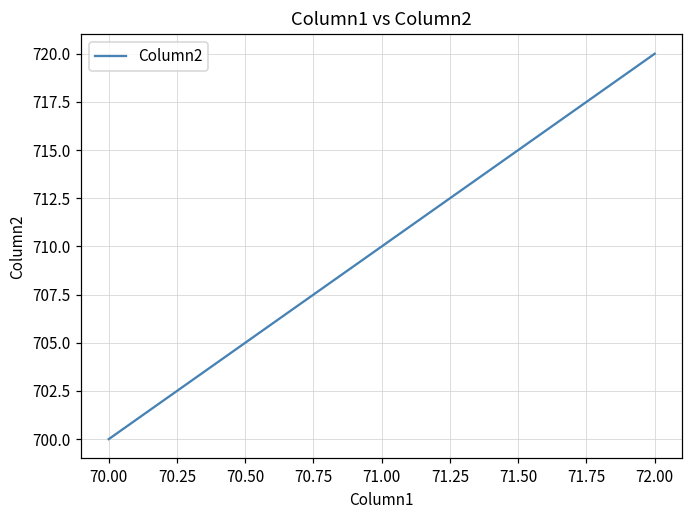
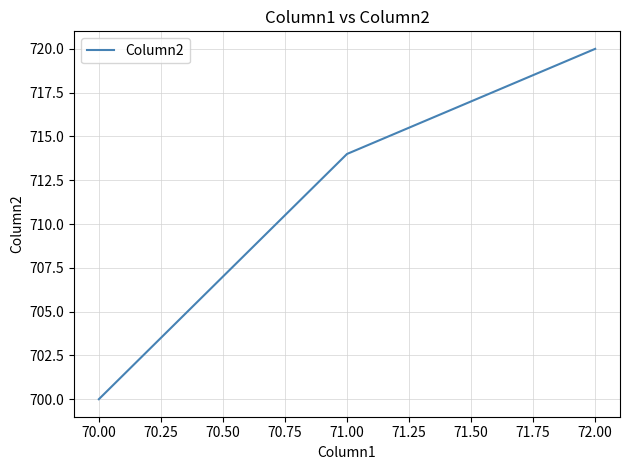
  {
    "70.00": 700,
-   "71.00": 710,
+   "71.00": 714,
    "72.00": 720
  }
